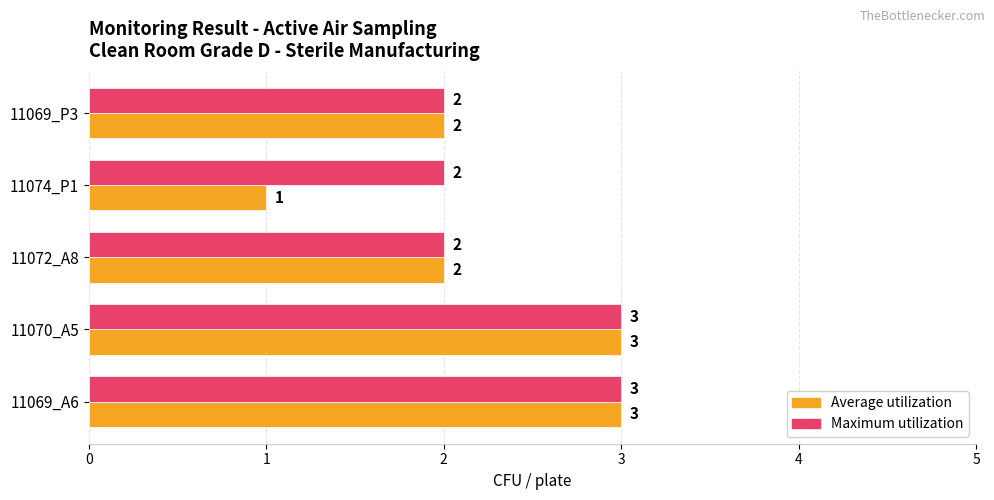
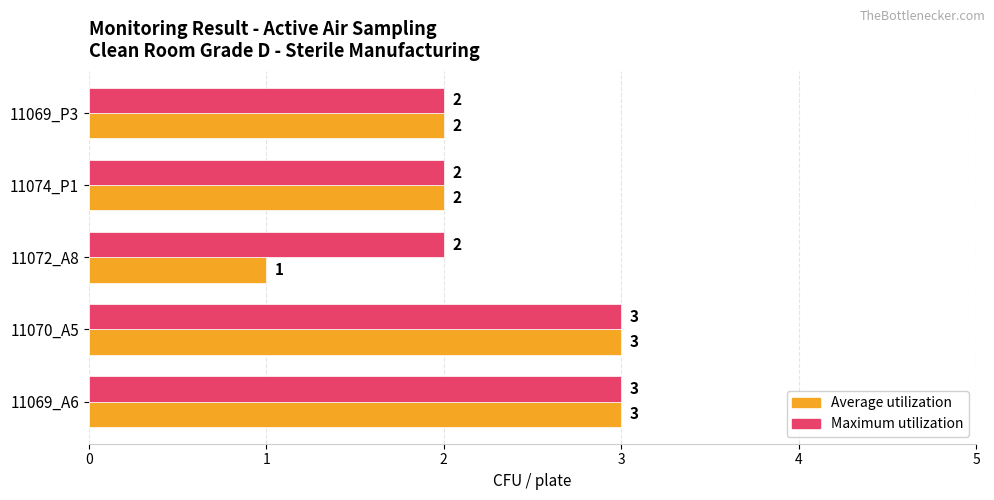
  {
    "Average utilization": {
      "11069_P3": 2,
-     "11074_P1": 1,
-     "11072_A8": 2,
+     "11074_P1": 2,
+     "11072_A8": 1,
      "11070_A5": 3,
      "11069_A6": 3
    },
    "Maximum utilization": {
      "11069_P3": 2,
      "11074_P1": 2,
      "11072_A8": 2,
      "11070_A5": 3,
      "11069_A6": 3
    }
  }
